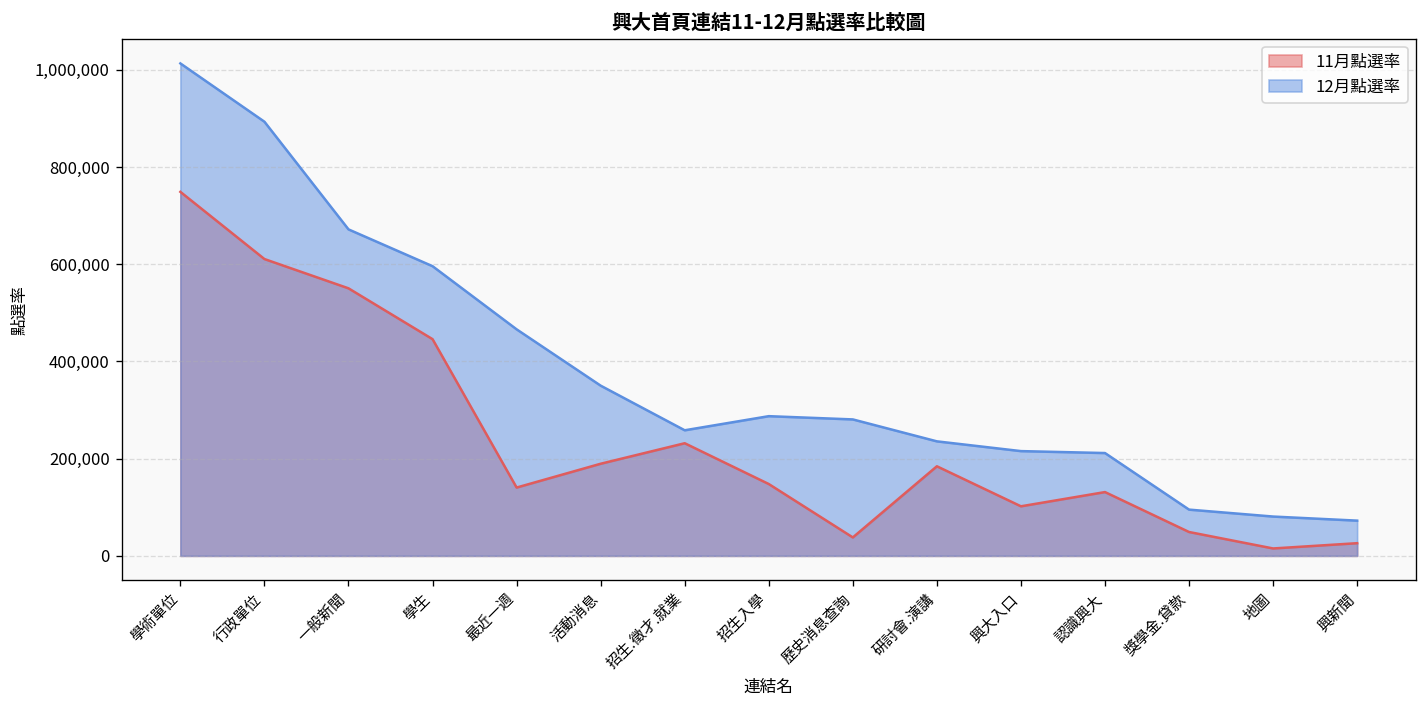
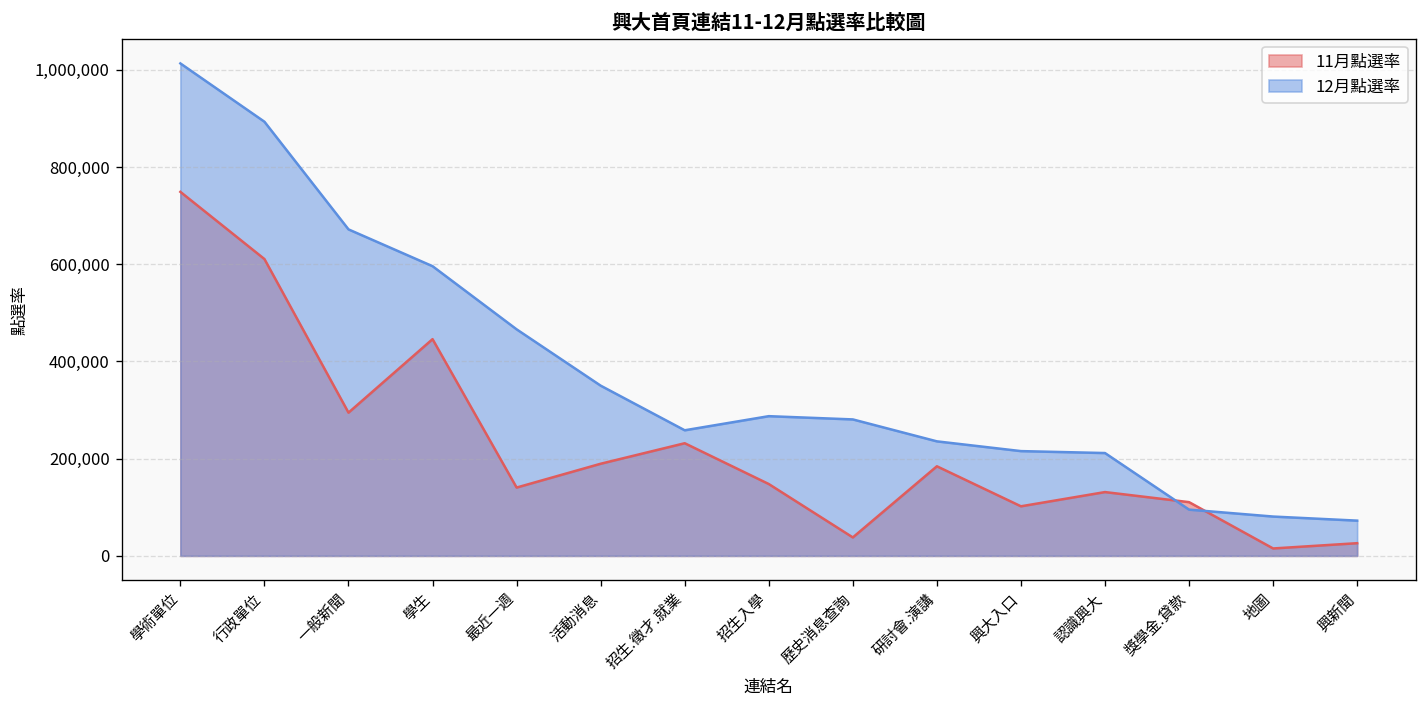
  {
    "11月點選率": {
      "學術單位": "750,000",
      "行政單位": "610,000",
-     "一般新聞": "550,000",
+     "一般新聞": "290,000",
      "學生": "450,000",
      "最近一週": "140,000",
      "活動消息": "190,000",
      "招生.徵才.就業": "230,000",
      "招生入學": "150,000",
      "歷史消息查詢": "40,000",
      "研討會.演講": "180,000",
      "興大入口": "100,000",
      "認識興大": "130,000",
-     "獎學金.貸款": "50,000",
+     "獎學金.貸款": "110,000",
      "地圖": "20,000",
      "興新聞": "30,000"
    },
    "12月點選率": {
      "學術單位": "1,010,000",
      "行政單位": "890,000",
      "一般新聞": "670,000",
      "學生": "600,000",
      "最近一週": "470,000",
      "活動消息": "350,000",
      "招生.徵才.就業": "260,000",
      "招生入學": "290,000",
      "歷史消息查詢": "280,000",
      "研討會.演講": "240,000",
      "興大入口": "220,000",
      "認識興大": "210,000",
      "獎學金.貸款": "100,000",
      "地圖": "80,000",
      "興新聞": "70,000"
    }
  }
